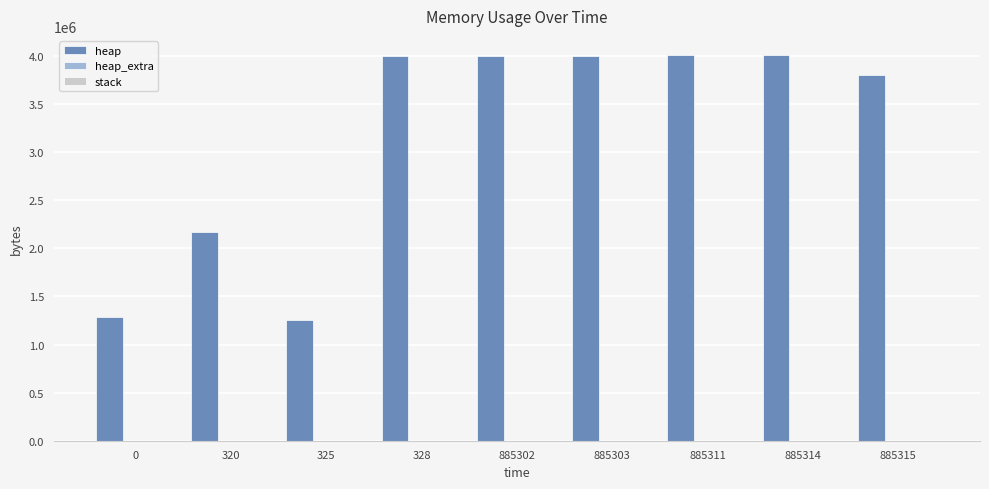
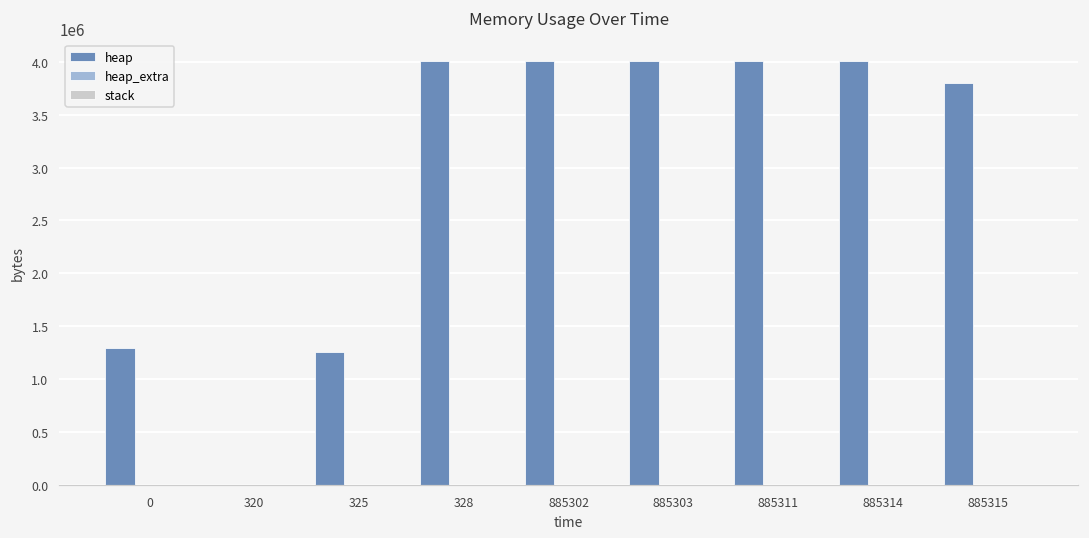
  {
    "heap": {
      "0": 1300000,
-     "320": 2200000,
+     "320": 0,
      "325": 1300000,
      "328": 4000000,
      "885302": 4000000,
      "885303": 4000000,
      "885311": 4000000,
      "885314": 4000000,
      "885315": 3800000
    }
  }
